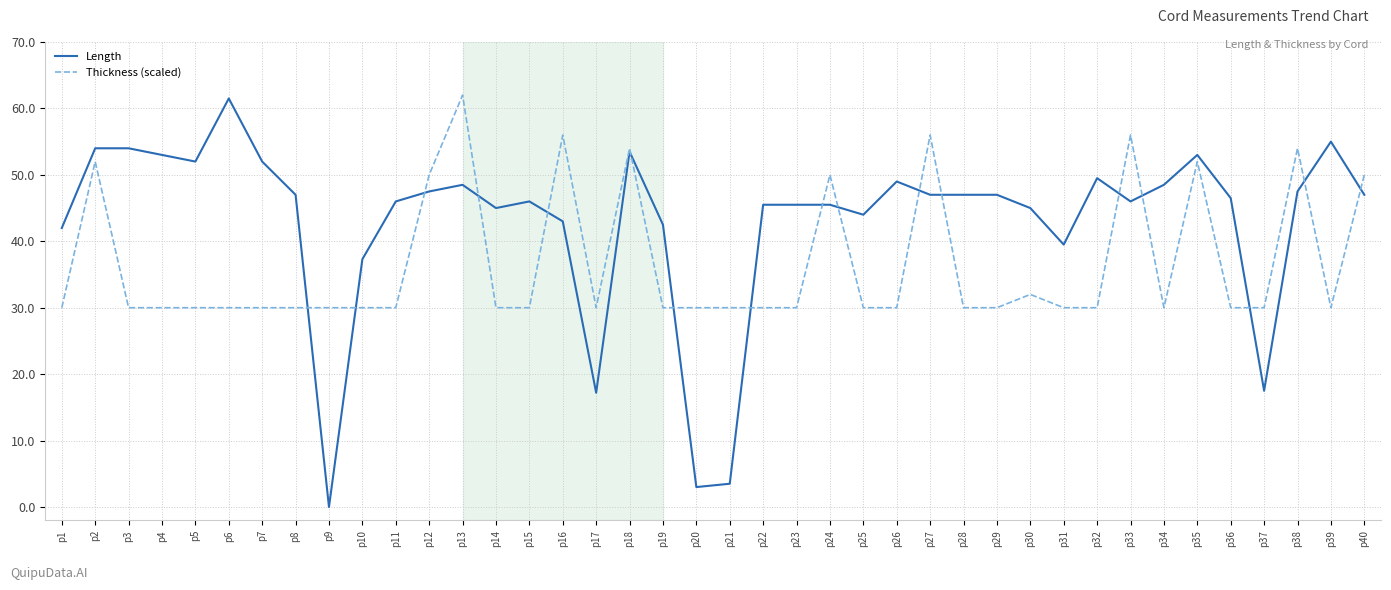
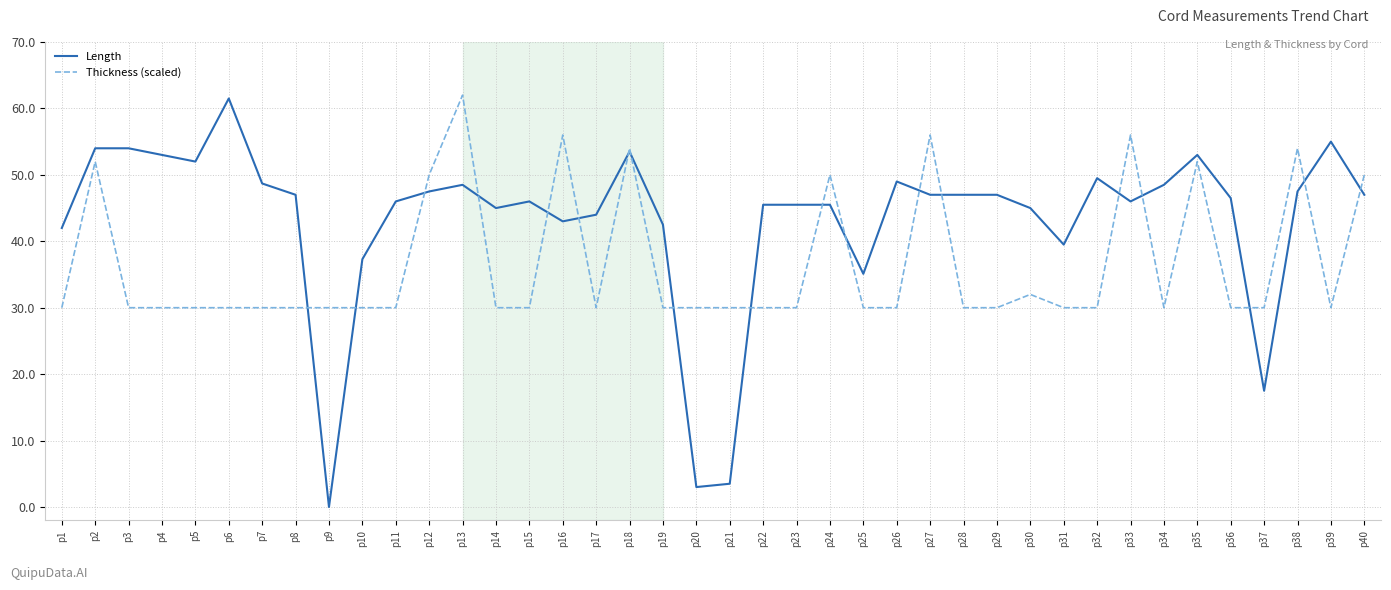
  {
    "Length": {
      "p1": 42,
      "p2": 54,
      "p3": 54,
      "p4": 53,
      "p5": 52,
      "p6": 62,
-     "p7": 52,
+     "p7": 49,
      "p8": 47,
      "p9": 0,
      "p10": 37,
      "p11": 46,
      "p12": 48,
      "p13": 49,
      "p14": 45,
      "p15": 46,
      "p16": 43,
-     "p17": 17,
+     "p17": 44,
      "p18": 54,
      "p19": 43,
      "p20": 3,
      "p21": 4,
      "p22": 46,
      "p23": 46,
      "p24": 46,
-     "p25": 44,
+     "p25": 35,
      "p26": 49,
      "p27": 47,
      "p28": 47,
      "p29": 47,
      "p30": 45,
      "p31": 40,
      "p32": 50,
      "p33": 46,
      "p34": 49,
      "p35": 53,
      "p36": 47,
      "p37": 18,
      "p38": 48,
      "p39": 55,
      "p40": 47
    },
    "Thickness (scaled)": {
      "p1": 30,
      "p2": 52,
      "p3": 30,
      "p4": 30,
      "p5": 30,
      "p6": 30,
      "p7": 30,
      "p8": 30,
      "p9": 30,
      "p10": 30,
      "p11": 30,
      "p12": 50,
      "p13": 62,
      "p14": 30,
      "p15": 30,
      "p16": 56,
      "p17": 30,
      "p18": 54,
      "p19": 30,
      "p20": 30,
      "p21": 30,
      "p22": 30,
      "p23": 30,
      "p24": 50,
      "p25": 30,
      "p26": 30,
      "p27": 56,
      "p28": 30,
      "p29": 30,
      "p30": 32,
      "p31": 30,
      "p32": 30,
      "p33": 56,
      "p34": 30,
      "p35": 52,
      "p36": 30,
      "p37": 30,
      "p38": 54,
      "p39": 30,
      "p40": 50
    }
  }
